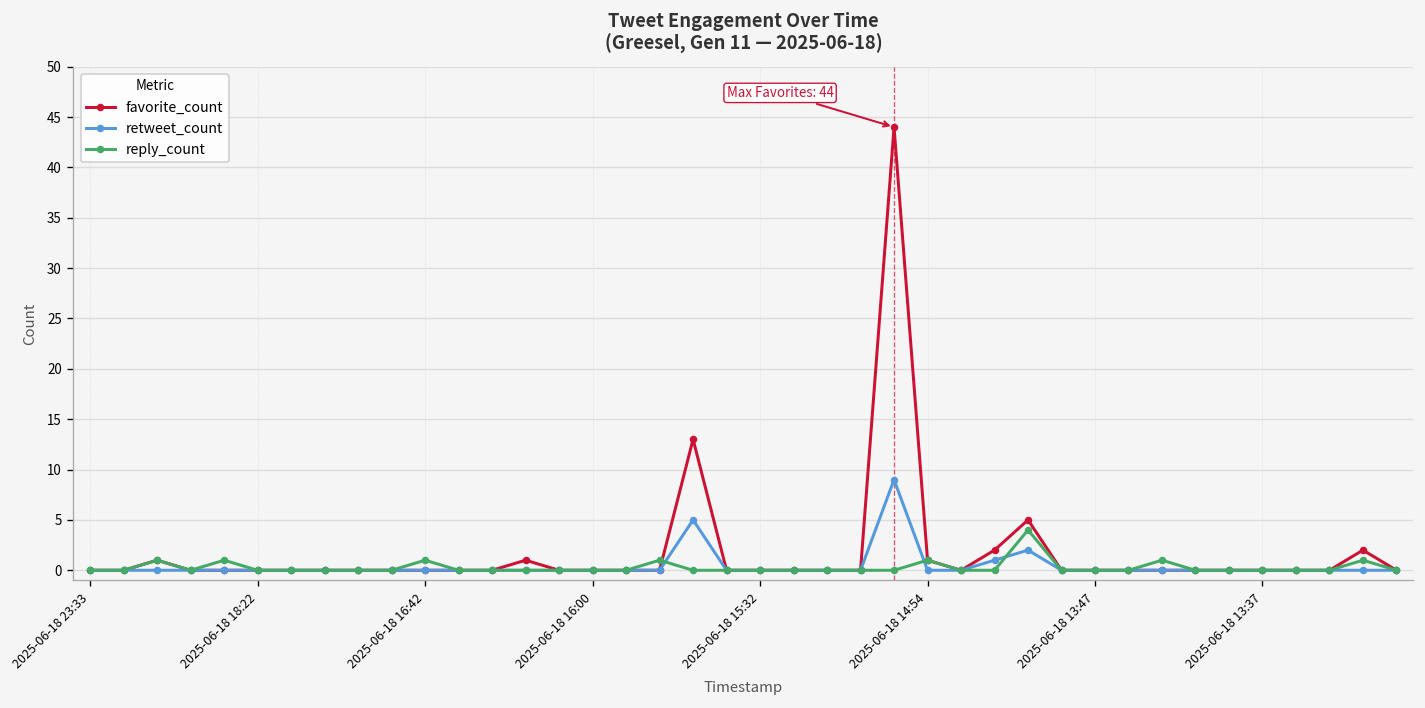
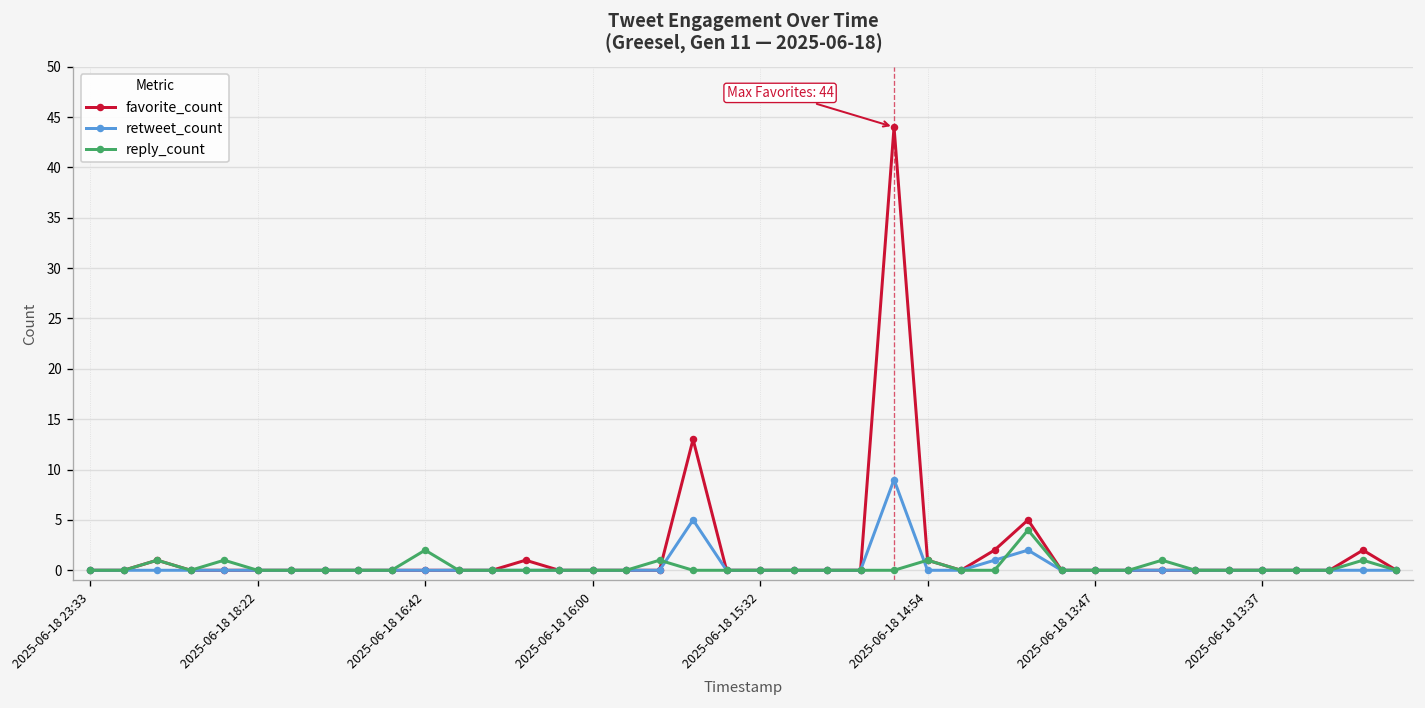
  {
    "reply_count": {
-     "2025-06-18 16:42": 1
+     "2025-06-18 16:42": 2
    }
  }
